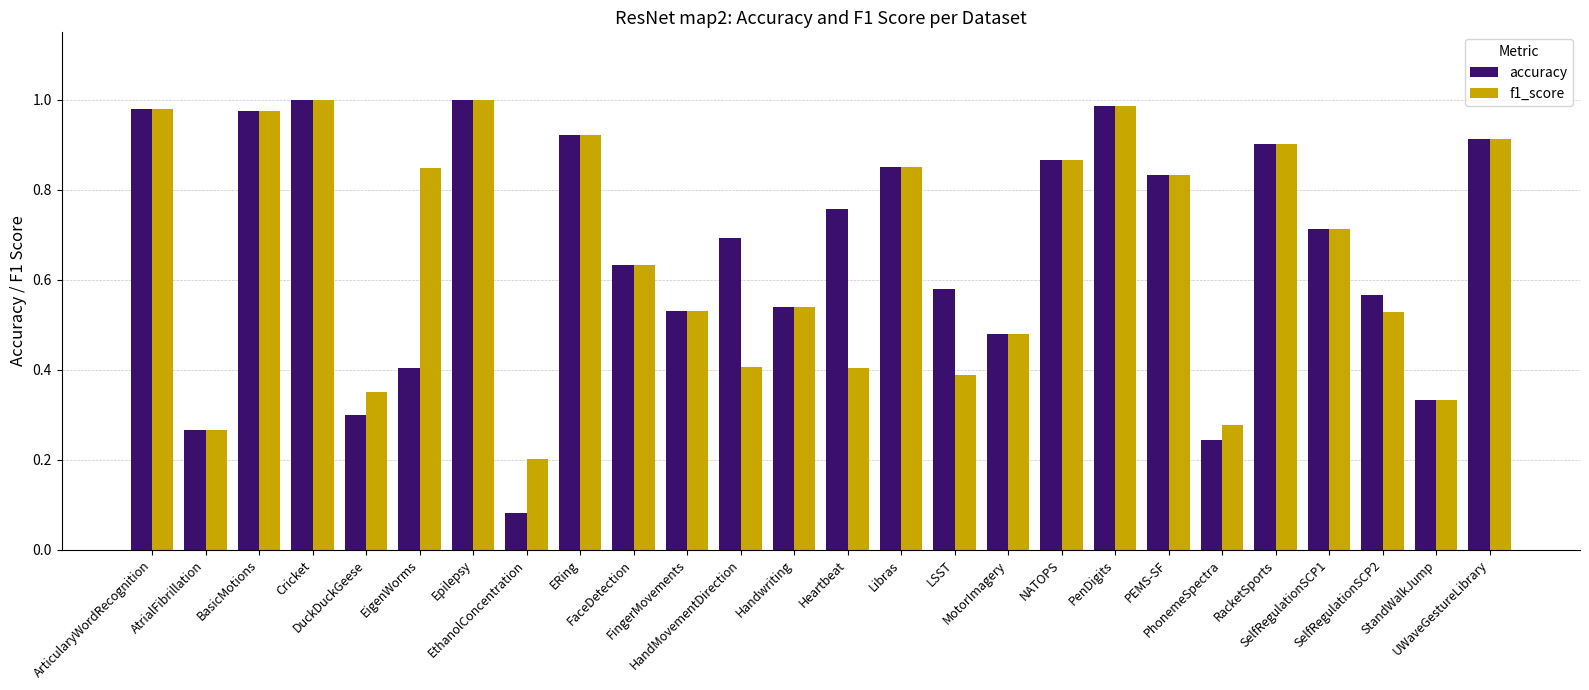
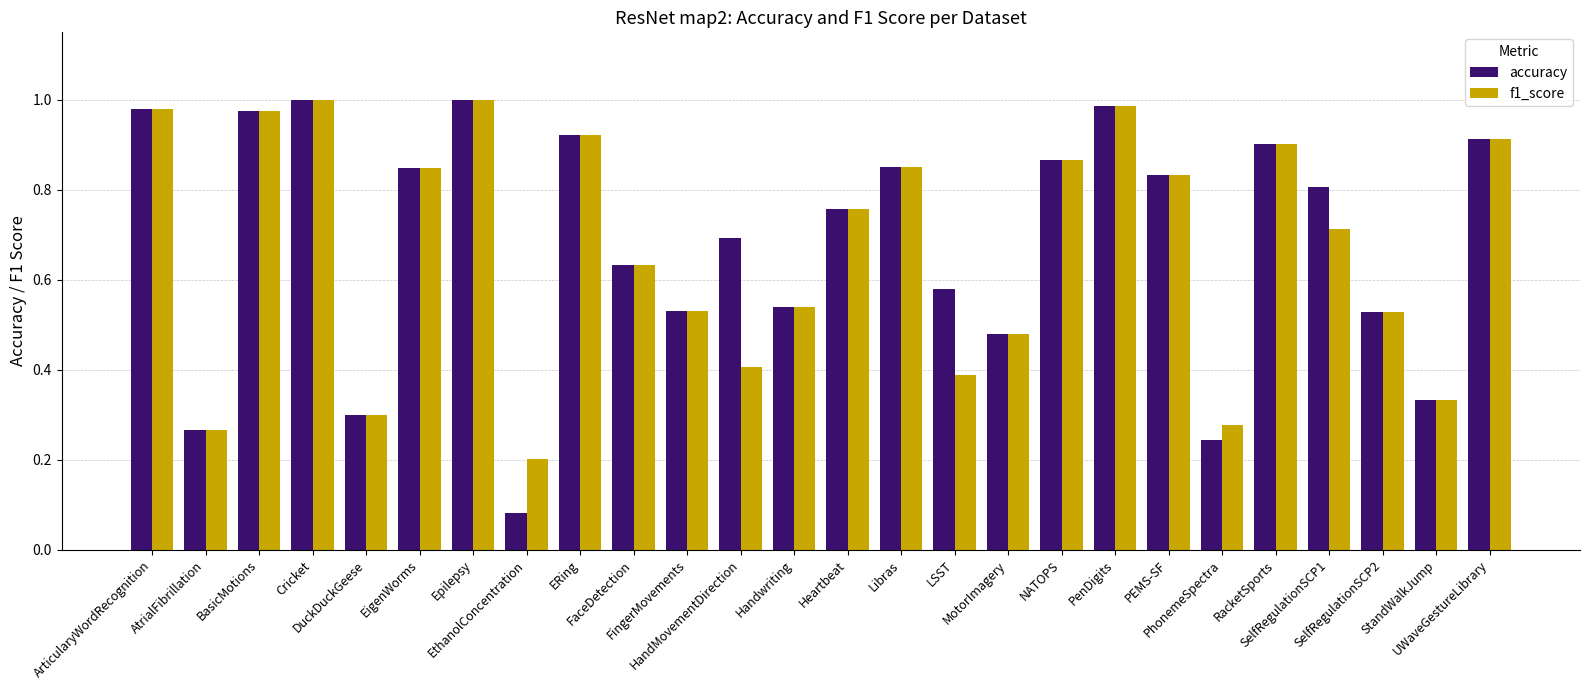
  {
    "accuracy": {
      "ArticularyWordRecognition": 0.98,
      "AtrialFibrillation": 0.27,
      "BasicMotions": 0.98,
      "Cricket": 1.00,
      "DuckDuckGeese": 0.30,
-     "EigenWorms": 0.40,
+     "EigenWorms": 0.85,
      "Epilepsy": 1.00,
      "EthanolConcentration": 0.08,
      "ERing": 0.92,
      "FaceDetection": 0.63,
      "FingerMovements": 0.53,
      "HandMovementDirection": 0.69,
      "Handwriting": 0.54,
      "Heartbeat": 0.76,
      "Libras": 0.85,
      "LSST": 0.58,
      "MotorImagery": 0.48,
      "NATOPS": 0.87,
      "PenDigits": 0.99,
      "PEMS-SF": 0.83,
      "PhonemeSpectra": 0.24,
      "RacketSports": 0.90,
-     "SelfRegulationSCP1": 0.71,
-     "SelfRegulationSCP2": 0.57,
+     "SelfRegulationSCP1": 0.81,
+     "SelfRegulationSCP2": 0.53,
      "StandWalkJump": 0.33,
      "UWaveGestureLibrary": 0.91
    },
    "f1_score": {
      "ArticularyWordRecognition": 0.98,
      "AtrialFibrillation": 0.27,
      "BasicMotions": 0.97,
      "Cricket": 1.00,
-     "DuckDuckGeese": 0.35,
+     "DuckDuckGeese": 0.30,
      "EigenWorms": 0.85,
      "Epilepsy": 1.00,
      "EthanolConcentration": 0.20,
      "ERing": 0.92,
      "FaceDetection": 0.63,
      "FingerMovements": 0.53,
      "HandMovementDirection": 0.41,
      "Handwriting": 0.54,
-     "Heartbeat": 0.40,
+     "Heartbeat": 0.76,
      "Libras": 0.85,
      "LSST": 0.39,
      "MotorImagery": 0.48,
      "NATOPS": 0.87,
      "PenDigits": 0.99,
      "PEMS-SF": 0.83,
      "PhonemeSpectra": 0.28,
      "RacketSports": 0.90,
      "SelfRegulationSCP1": 0.71,
      "SelfRegulationSCP2": 0.53,
      "StandWalkJump": 0.33,
      "UWaveGestureLibrary": 0.91
    }
  }
